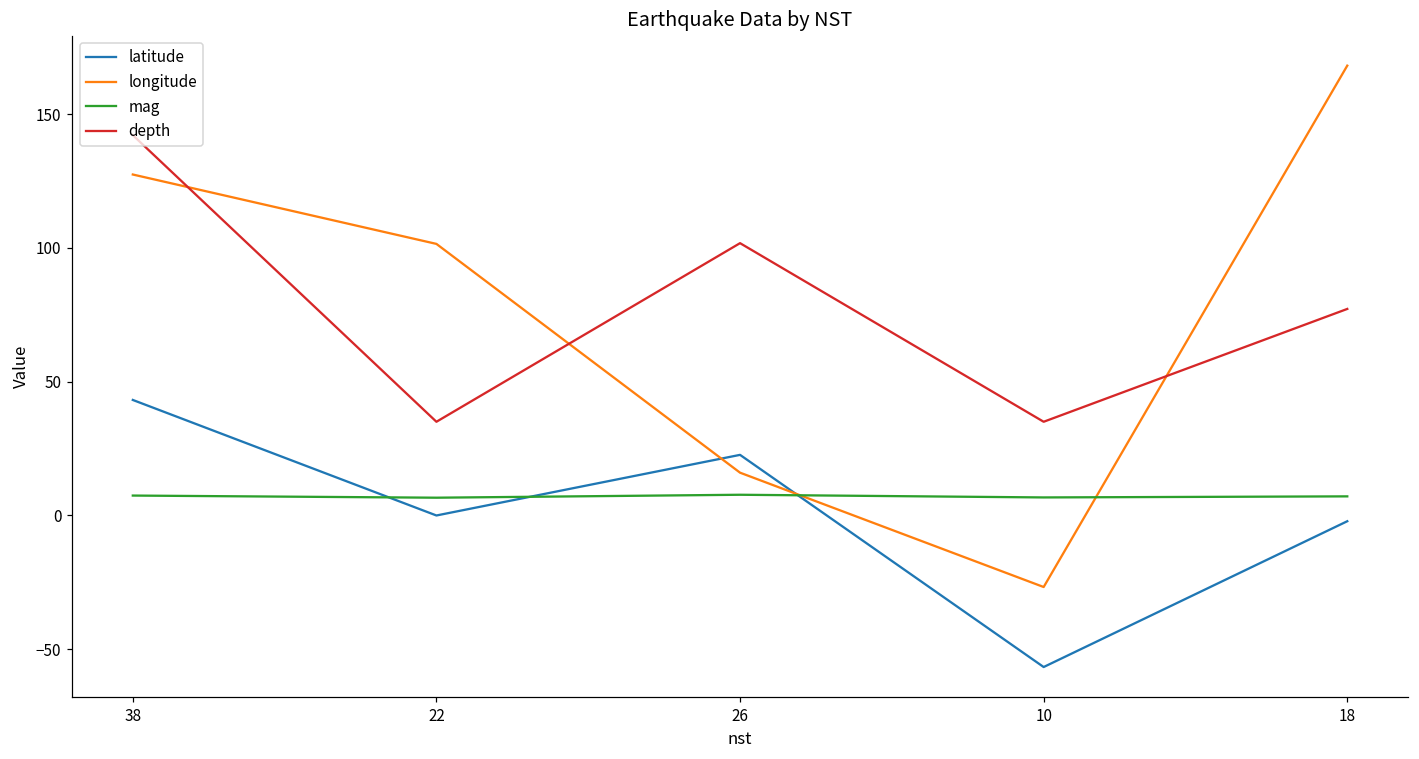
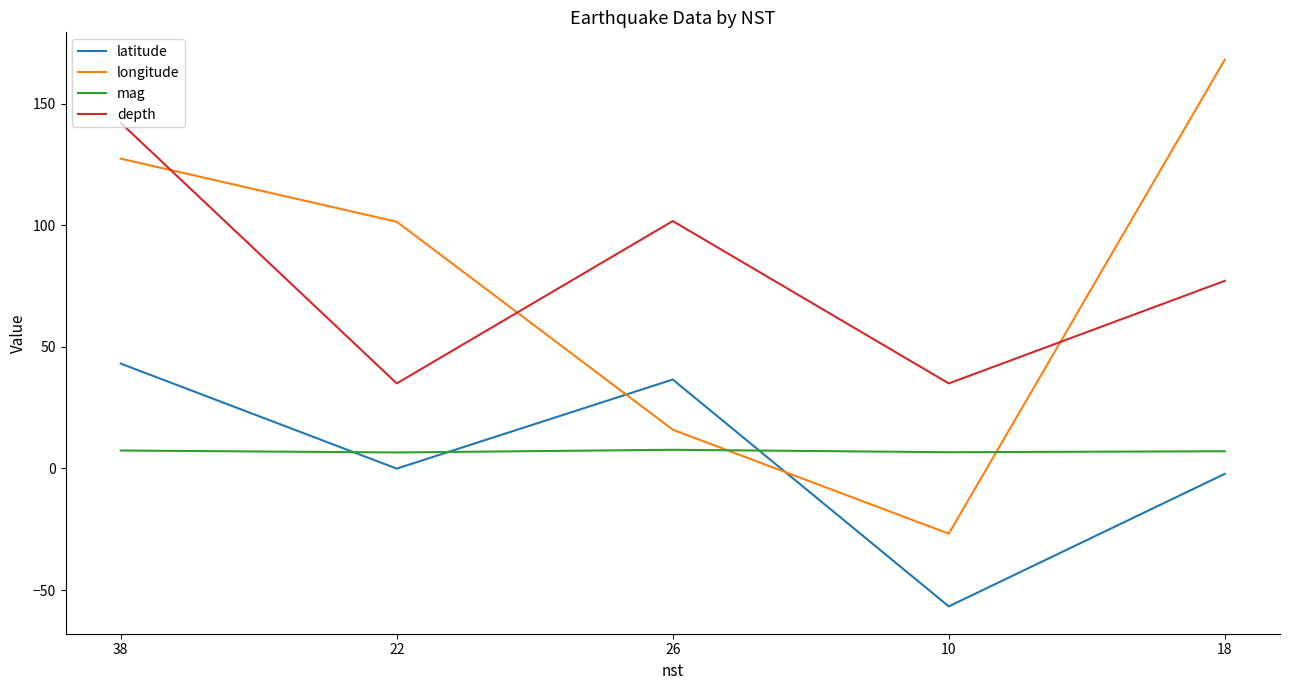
  {
    "latitude": {
      "38": 43,
      "22": 0,
-     "26": 23,
+     "26": 37,
      "10": -57,
      "18": -2
    },
    "longitude": {
      "38": 127,
      "22": 102,
      "26": 16,
      "10": -27,
      "18": 168
    },
    "mag": {
      "38": 7,
      "22": 7,
      "26": 8,
      "10": 7,
      "18": 7
    },
    "depth": {
      "22": 35,
      "26": 102,
      "10": 35,
      "18": 77
    }
  }
